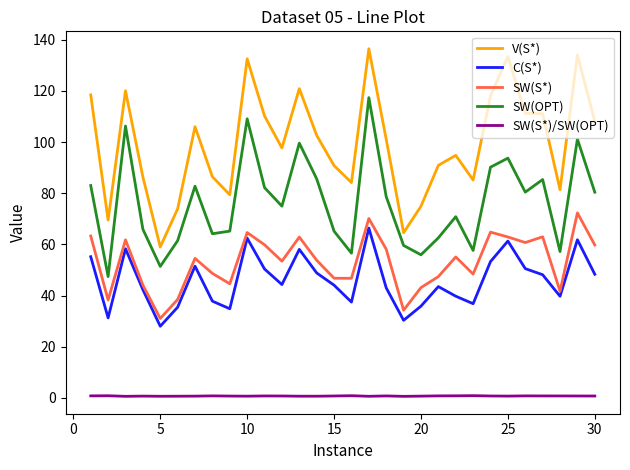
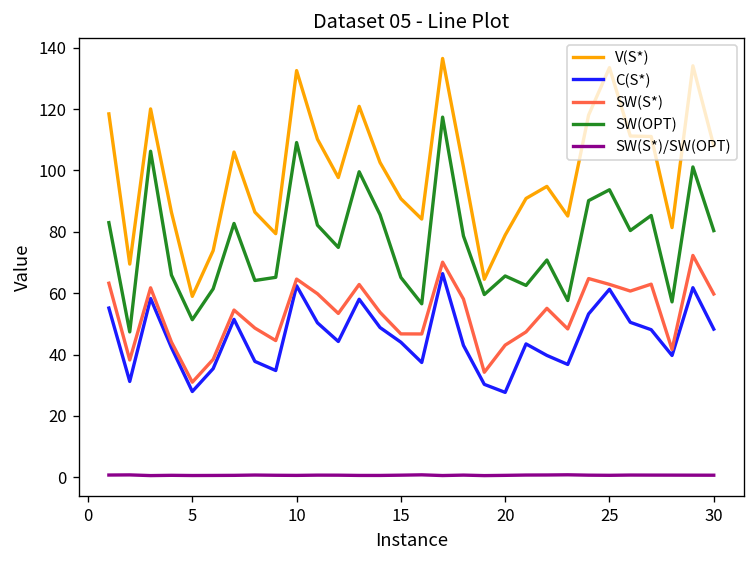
  {
    "V(S*)": {
      "5": 59,
      "10": 133,
      "15": 91,
-     "20": 75
+     "20": 79
    },
    "C(S*)": {
      "5": 28,
      "10": 62,
      "15": 44,
-     "20": 36,
+     "20": 28,
      "25": 61,
      "30": 48
    },
    "SW(S*)": {
      "5": 31,
      "10": 65,
      "15": 47,
      "20": 43,
      "25": 63,
      "30": 60
    },
    "SW(OPT)": {
      "5": 51,
      "10": 109,
      "15": 65,
-     "20": 56,
+     "20": 66,
      "25": 94,
      "30": 80
    },
    "SW(S*)/SW(OPT)": {
      "5": 1,
      "10": 1,
      "15": 1,
      "20": 1,
      "25": 1,
      "30": 1
    }
  }
